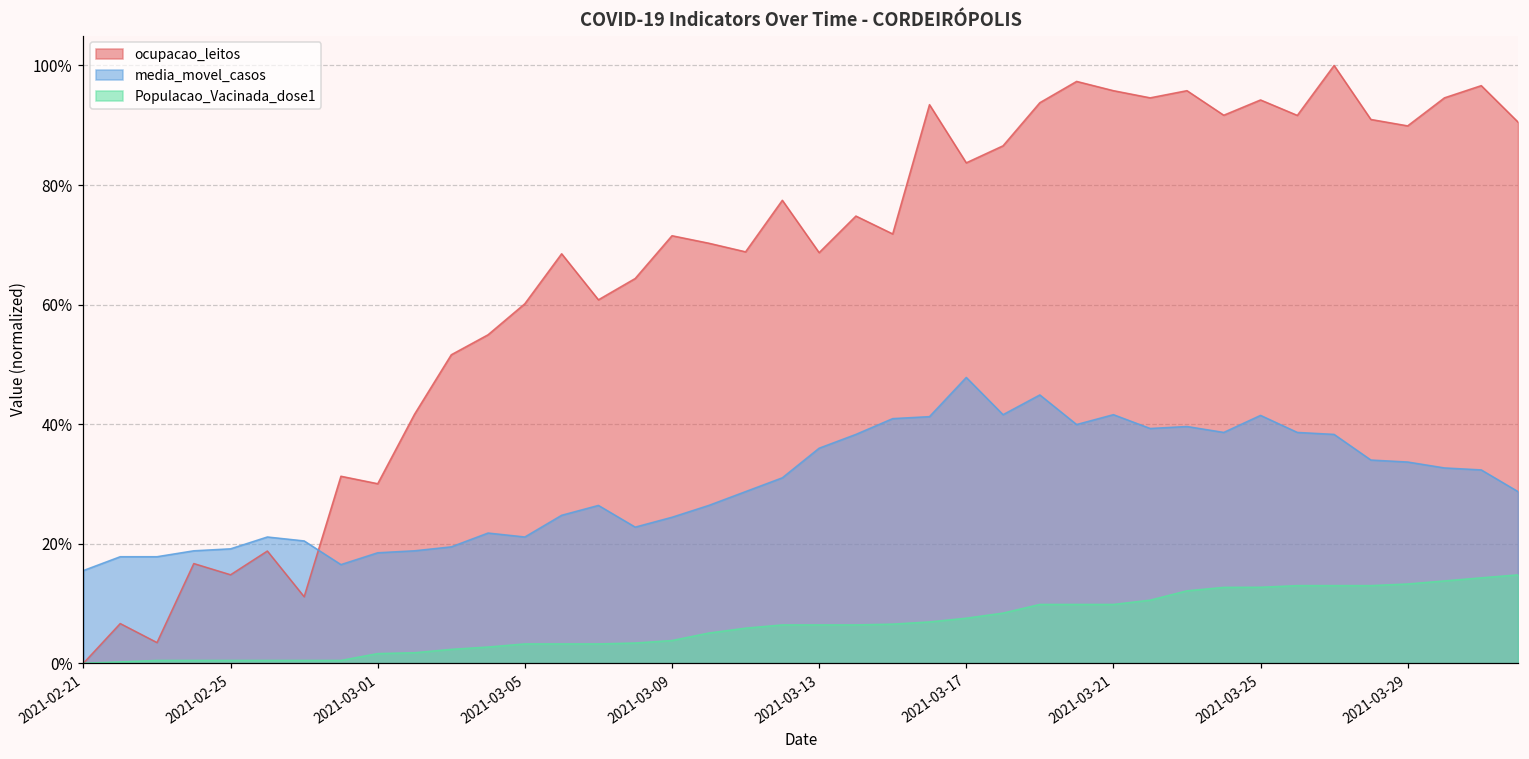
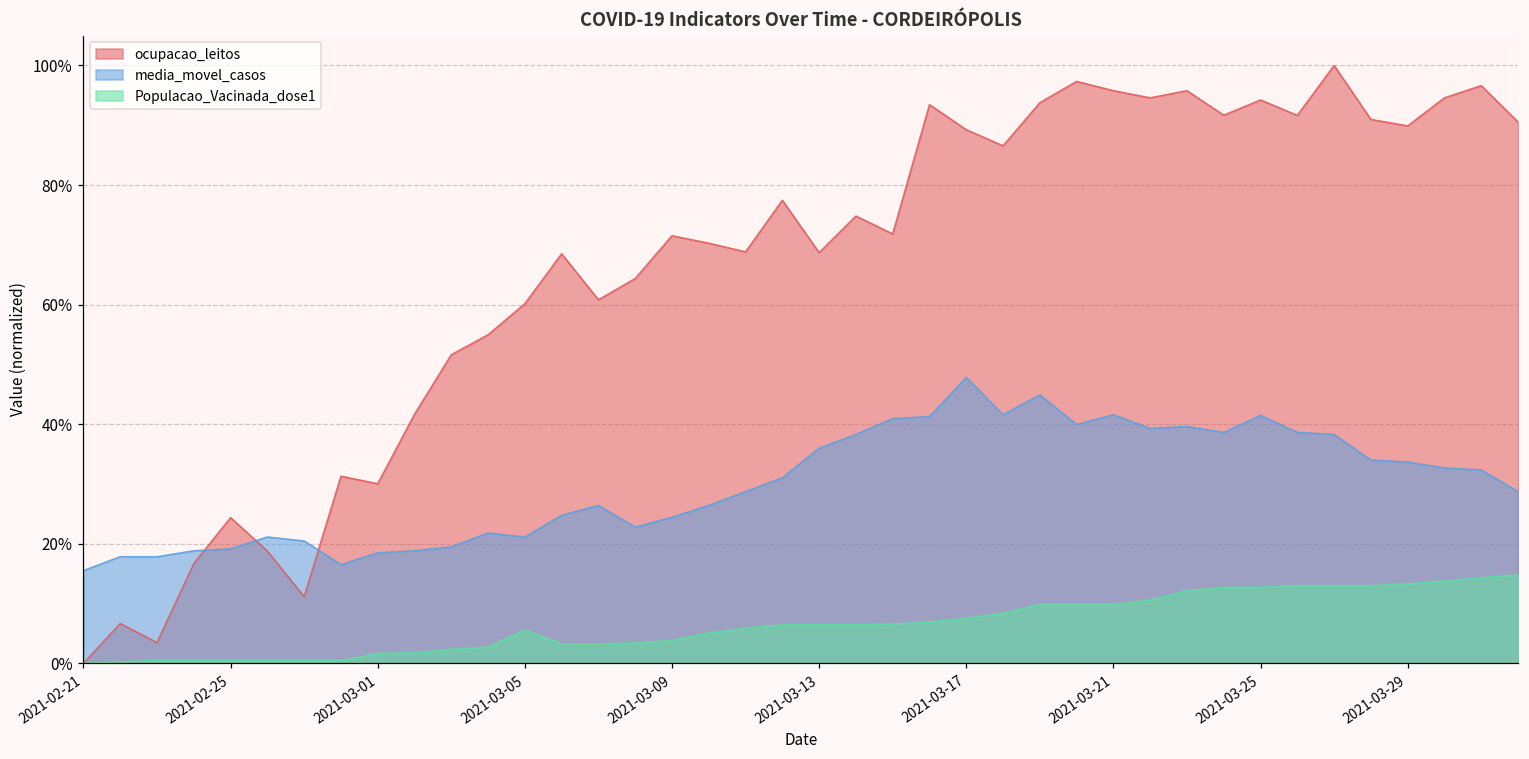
  {
    "ocupacao_leitos": {
-     "2021-02-25": "15%",
+     "2021-02-25": "24%",
      "2021-03-01": "30%",
      "2021-03-05": "60%",
      "2021-03-09": "72%",
      "2021-03-13": "69%",
-     "2021-03-17": "84%",
+     "2021-03-17": "89%",
      "2021-03-21": "96%",
      "2021-03-25": "94%",
      "2021-03-29": "90%"
    },
    "media_movel_casos": {
      "2021-02-21": "16%",
      "2021-02-25": "19%",
      "2021-03-01": "18%",
      "2021-03-05": "21%",
      "2021-03-09": "24%",
      "2021-03-13": "36%",
      "2021-03-17": "48%",
      "2021-03-21": "42%",
      "2021-03-25": "41%",
      "2021-03-29": "34%"
    },
    "Populacao_Vacinada_dose1": {
      "2021-02-25": "0%",
      "2021-03-01": "2%",
-     "2021-03-05": "3%",
+     "2021-03-05": "6%",
      "2021-03-09": "4%",
      "2021-03-13": "6%",
      "2021-03-17": "8%",
      "2021-03-21": "10%",
      "2021-03-25": "13%",
      "2021-03-29": "13%"
    }
  }
